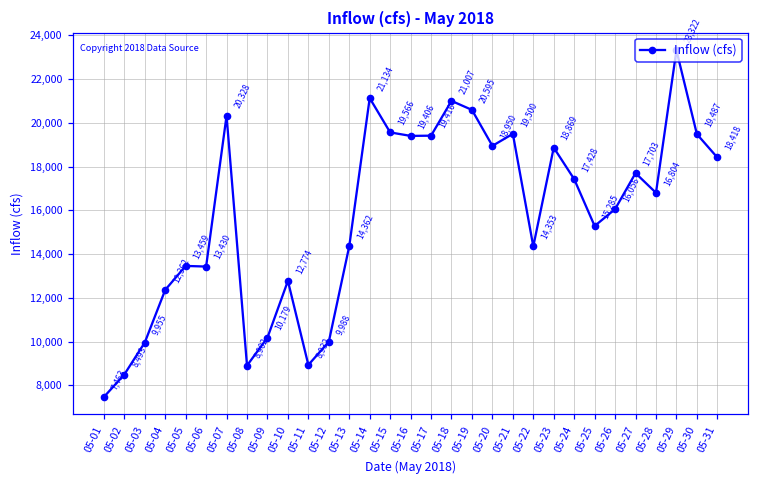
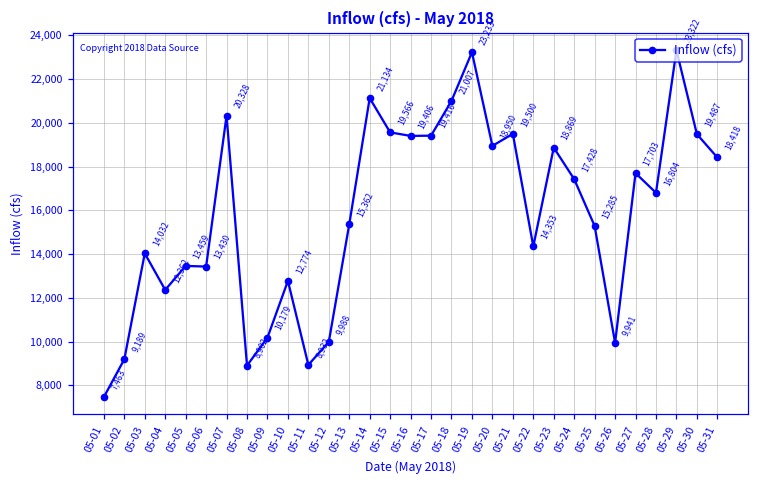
  {
-   "05-02": "8,493",
-   "05-03": "9,955",
+   "05-02": "9,189",
+   "05-03": "14,032",
    "05-05": "13,459",
    "05-06": "13,430",
    "05-07": "20,328",
    "05-09": "10,179",
    "05-10": "12,774",
    "05-12": "9,988",
-   "05-13": "14,362",
+   "05-13": "15,362",
    "05-14": "21,134",
    "05-15": "19,566",
    "05-16": "19,406",
    "05-18": "21,007",
-   "05-19": "20,595",
+   "05-19": "23,233",
    "05-21": "19,500",
    "05-22": "14,353",
    "05-23": "18,869",
    "05-24": "17,428",
-   "05-26": "16,056",
+   "05-26": "9,941",
    "05-27": "17,703",
    "05-28": "16,804",
    "05-30": "19,487",
    "05-31": "18,418"
  }
